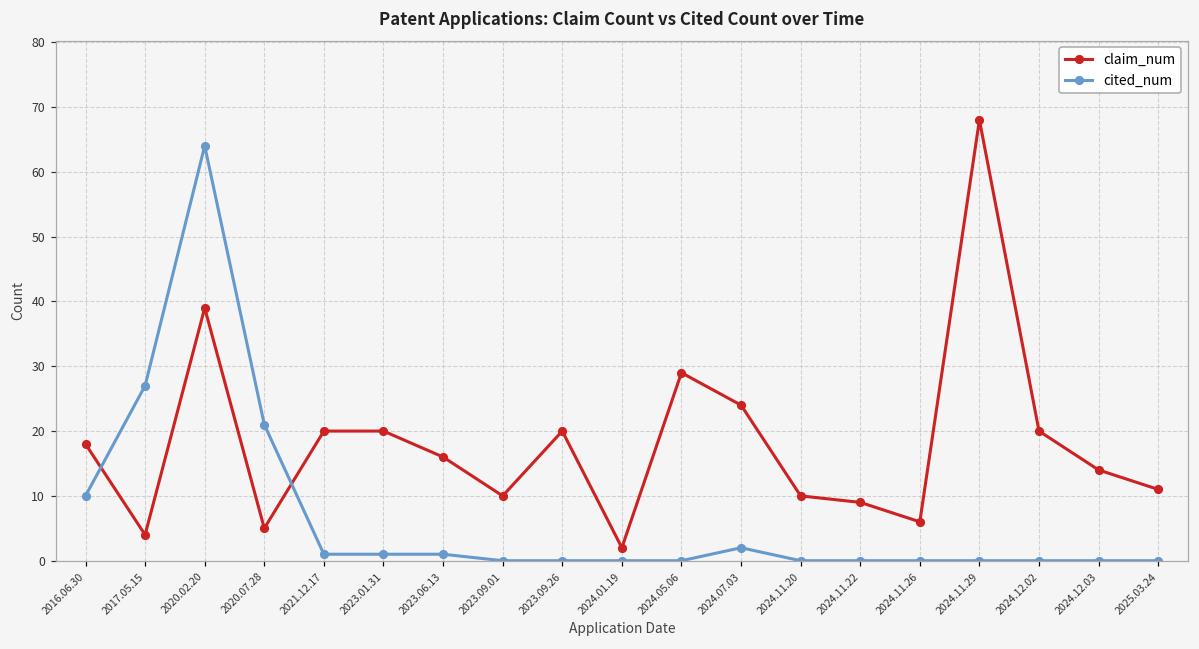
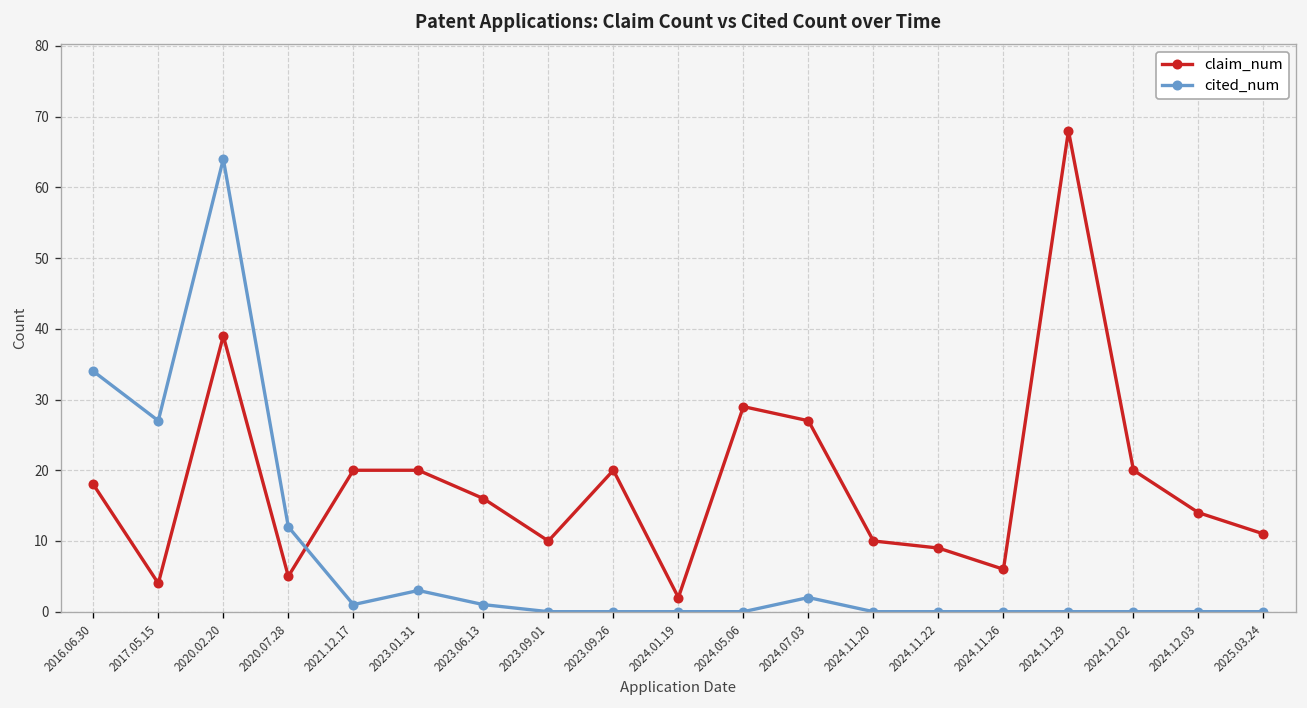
  {
    "claim_num": {
      "2016.06.30": 18,
      "2017.05.15": 4,
      "2020.02.20": 39,
      "2020.07.28": 5,
      "2021.12.17": 20,
      "2023.01.31": 20,
      "2023.06.13": 16,
      "2023.09.01": 10,
      "2023.09.26": 20,
      "2024.01.19": 2,
      "2024.05.06": 29,
-     "2024.07.03": 24,
+     "2024.07.03": 27,
      "2024.11.20": 10,
      "2024.11.22": 9,
      "2024.11.26": 6,
      "2024.11.29": 68,
      "2024.12.02": 20,
      "2024.12.03": 14,
      "2025.03.24": 11
    },
    "cited_num": {
-     "2016.06.30": 10,
+     "2016.06.30": 34,
      "2017.05.15": 27,
      "2020.02.20": 64,
-     "2020.07.28": 21,
+     "2020.07.28": 12,
      "2021.12.17": 1,
-     "2023.01.31": 1,
+     "2023.01.31": 3,
      "2023.06.13": 1,
      "2023.09.01": 0,
      "2023.09.26": 0,
      "2024.01.19": 0,
      "2024.05.06": 0,
      "2024.07.03": 2,
      "2024.11.20": 0,
      "2024.11.22": 0,
      "2024.11.26": 0,
      "2024.11.29": 0,
      "2024.12.02": 0,
      "2024.12.03": 0,
      "2025.03.24": 0
    }
  }
